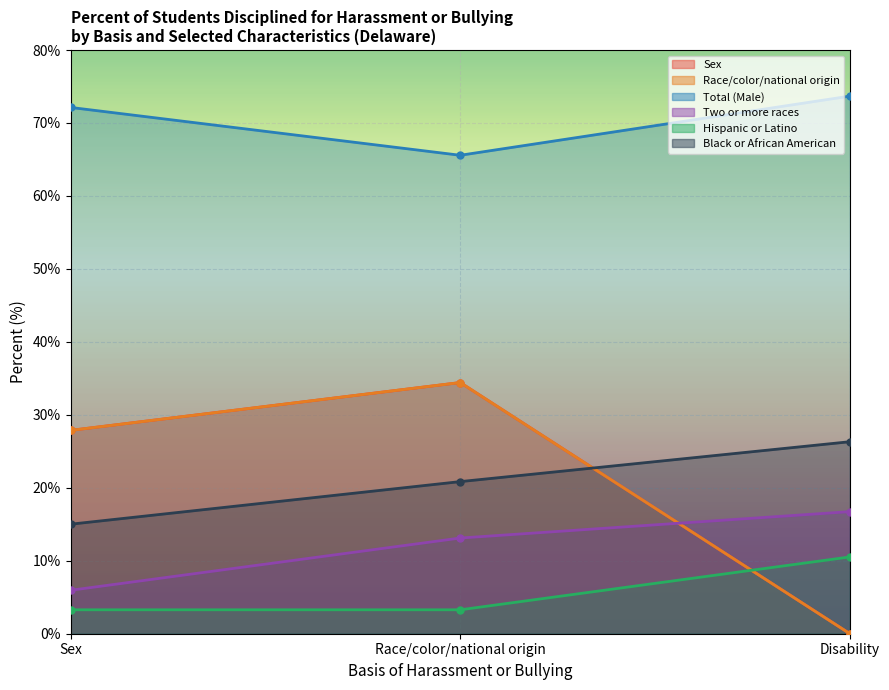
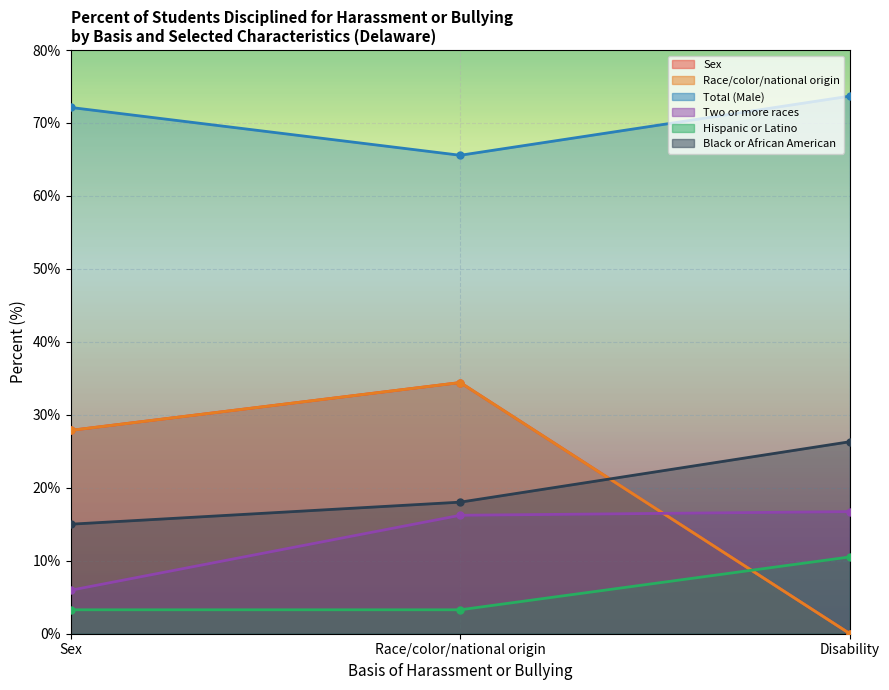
  {
    "Race/color/national origin": {
      "Sex": "28%",
      "Race/color/national origin": "34%",
      "Disability": "0%"
    },
    "Two or more races": {
      "Sex": "6%",
-     "Race/color/national origin": "13%",
+     "Race/color/national origin": "16%",
      "Disability": "17%"
    },
    "Black or African American": {
      "Sex": "15%",
-     "Race/color/national origin": "21%",
+     "Race/color/national origin": "18%",
      "Disability": "26%"
    }
  }
